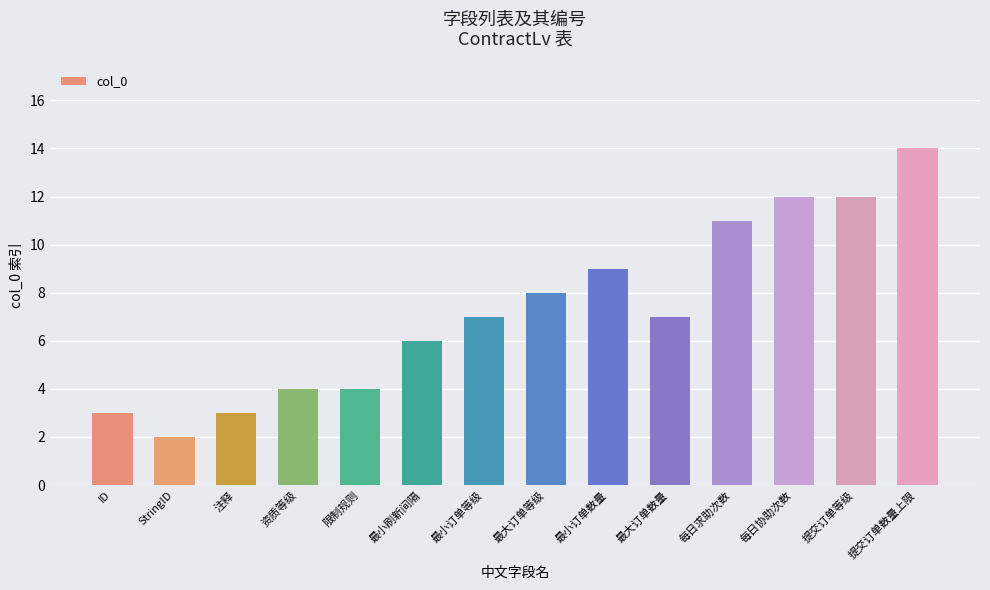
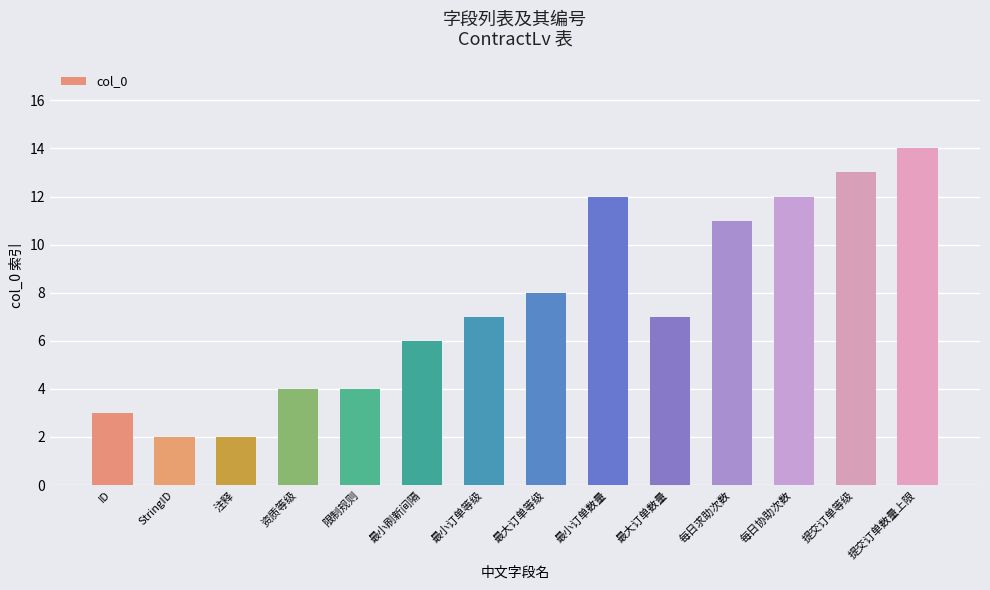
  {
    "ID": 3,
    "StringID": 2,
-   "注释": 3,
+   "注释": 2,
    "资质等级": 4,
    "限制规则": 4,
    "最小刷新间隔": 6,
    "最小订单等级": 7,
    "最大订单等级": 8,
-   "最小订单数量": 9,
+   "最小订单数量": 12,
    "最大订单数量": 7,
    "每日求助次数": 11,
    "每日协助次数": 12,
-   "提交订单等级": 12,
+   "提交订单等级": 13,
    "提交订单数量上限": 14
  }
